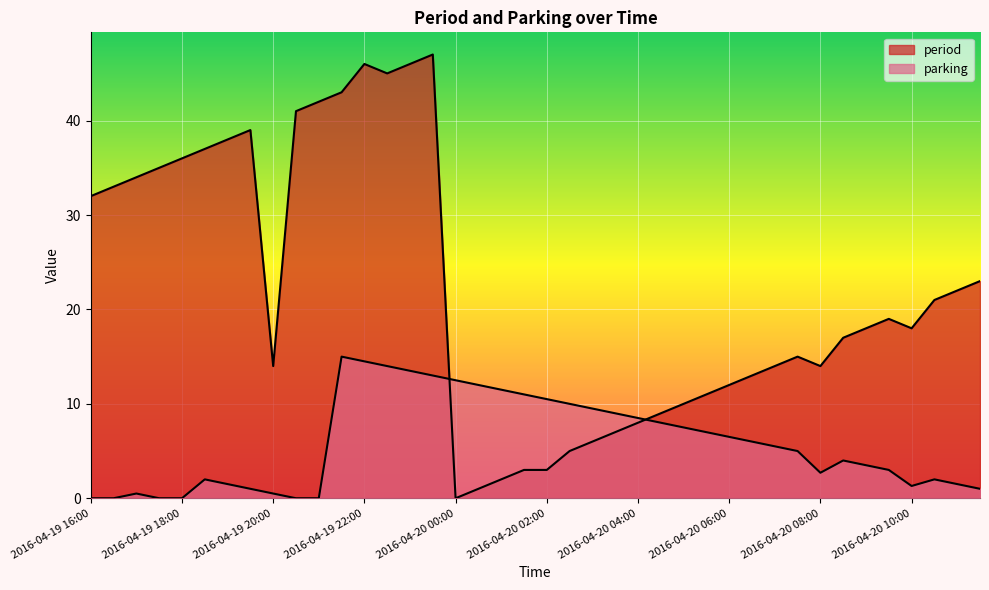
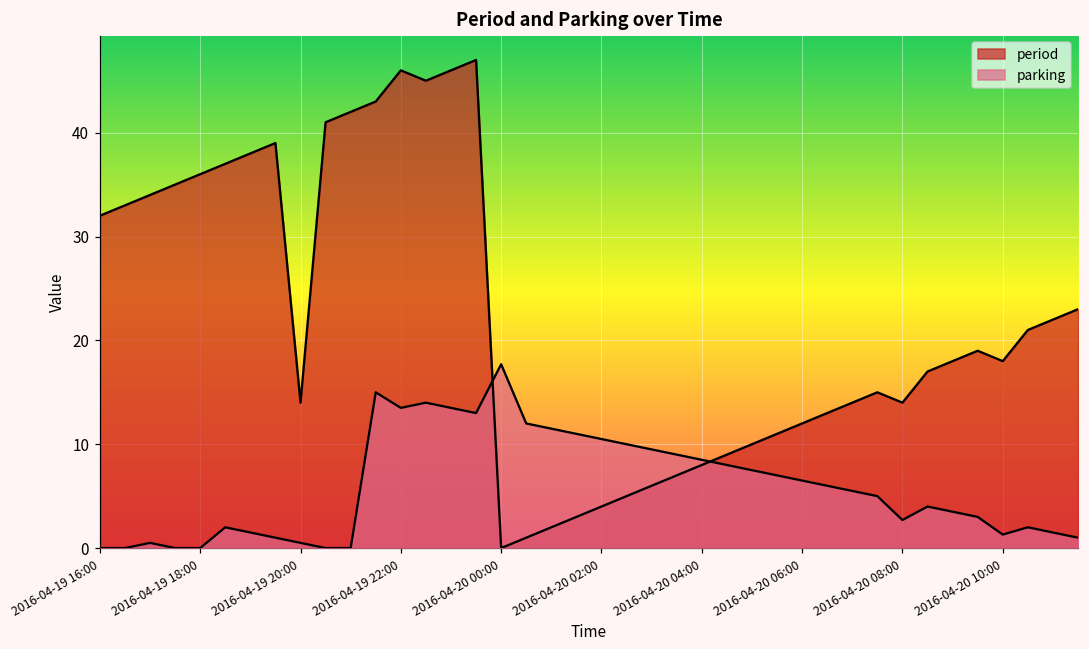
  {
    "period": {
      "2016-04-19 16:00": 32,
      "2016-04-19 18:00": 36,
      "2016-04-19 20:00": 14,
      "2016-04-19 22:00": 46,
      "2016-04-20 00:00": 0,
-     "2016-04-20 02:00": 3,
+     "2016-04-20 02:00": 4,
      "2016-04-20 04:00": 8,
      "2016-04-20 06:00": 12,
      "2016-04-20 08:00": 14,
      "2016-04-20 10:00": 18
    },
    "parking": {
      "2016-04-19 16:00": 0,
      "2016-04-19 18:00": 0,
      "2016-04-19 20:00": 1,
-     "2016-04-19 22:00": 15,
-     "2016-04-20 00:00": 13,
+     "2016-04-19 22:00": 14,
+     "2016-04-20 00:00": 18,
      "2016-04-20 02:00": 11,
      "2016-04-20 04:00": 9,
      "2016-04-20 06:00": 7,
      "2016-04-20 08:00": 3,
      "2016-04-20 10:00": 1
    }
  }
